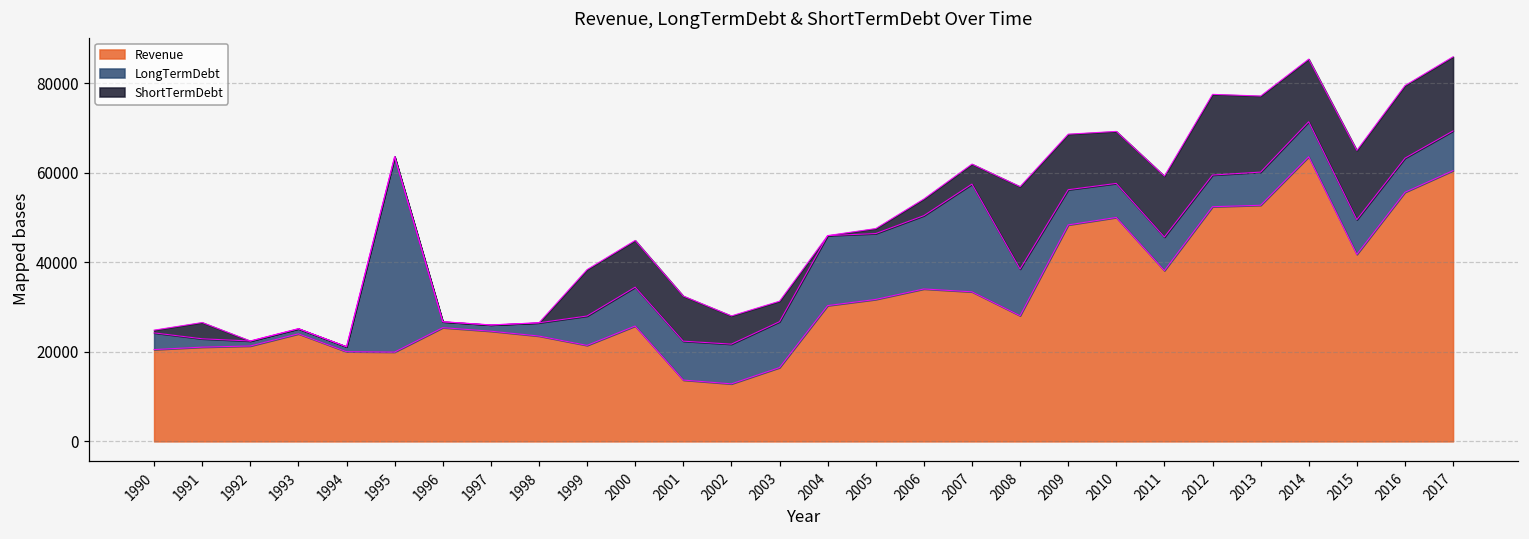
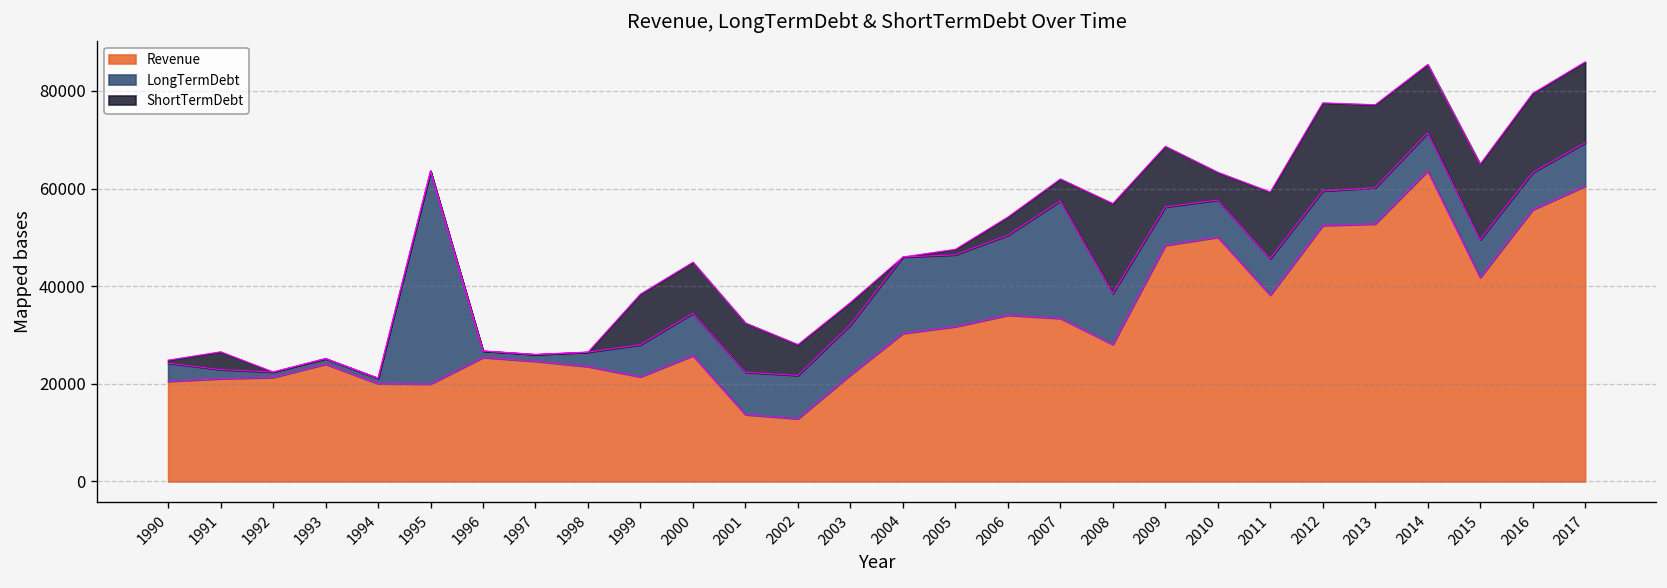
  {
    "Revenue": {
      "1990": 21000,
      "1991": 21000,
      "1992": 21000,
      "1993": 24000,
      "1994": 20000,
      "1995": 20000,
      "1996": 25000,
      "1997": 25000,
      "1998": 24000,
      "1999": 21000,
      "2000": 26000,
      "2001": 14000,
      "2002": 13000,
-     "2003": 16000,
+     "2003": 22000,
      "2004": 30000,
      "2005": 32000,
      "2006": 34000,
      "2007": 33000,
      "2008": 28000,
      "2009": 48000,
      "2010": 50000,
      "2011": 38000,
      "2012": 52000,
      "2013": 53000,
      "2014": 64000,
      "2015": 42000,
      "2016": 56000,
      "2017": 60000
    },
    "LongTermDebt": {
      "1991": 2000,
      "1999": 7000,
      "2000": 9000,
      "2001": 9000,
      "2002": 9000,
      "2003": 10000,
      "2005": 15000,
      "2006": 16000,
      "2007": 24000,
      "2008": 10000,
      "2009": 8000,
      "2010": 8000,
      "2011": 7000,
      "2012": 7000,
      "2013": 7000,
      "2014": 8000,
      "2015": 8000,
      "2016": 8000,
      "2017": 9000
    },
    "ShortTermDebt": {
      "1991": 4000,
      "1999": 10000,
      "2000": 10000,
      "2001": 10000,
      "2002": 6000,
      "2003": 5000,
      "2005": 1000,
      "2006": 4000,
      "2007": 4000,
      "2008": 18000,
      "2009": 12000,
-     "2010": 12000,
+     "2010": 6000,
      "2011": 14000,
      "2012": 18000,
      "2013": 17000,
      "2014": 14000,
      "2015": 15000,
      "2016": 16000,
      "2017": 17000
    }
  }
